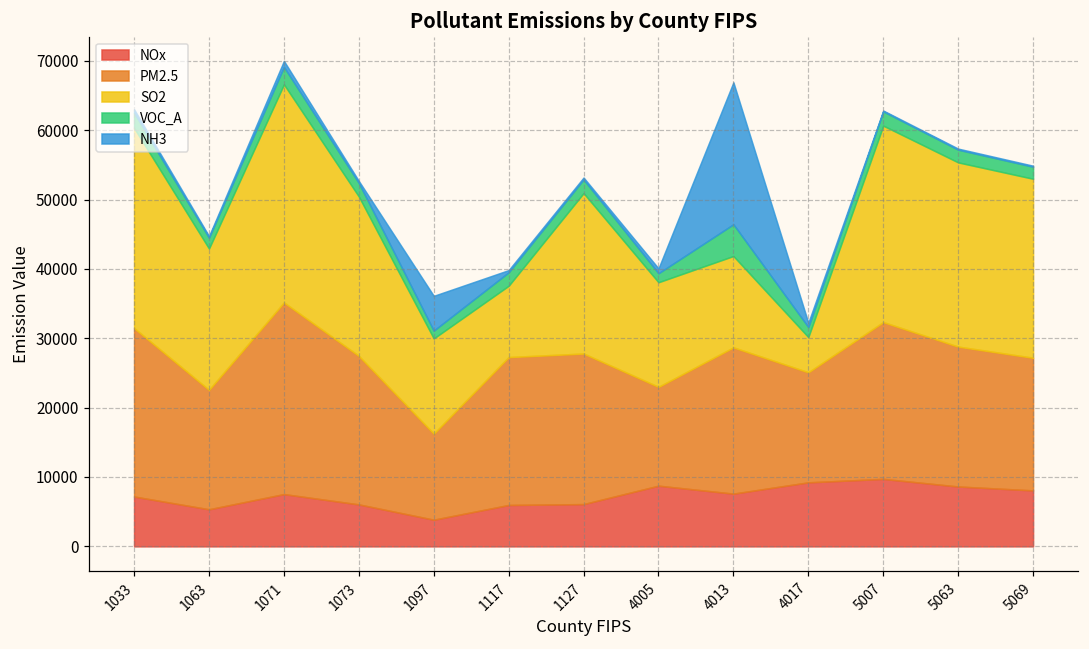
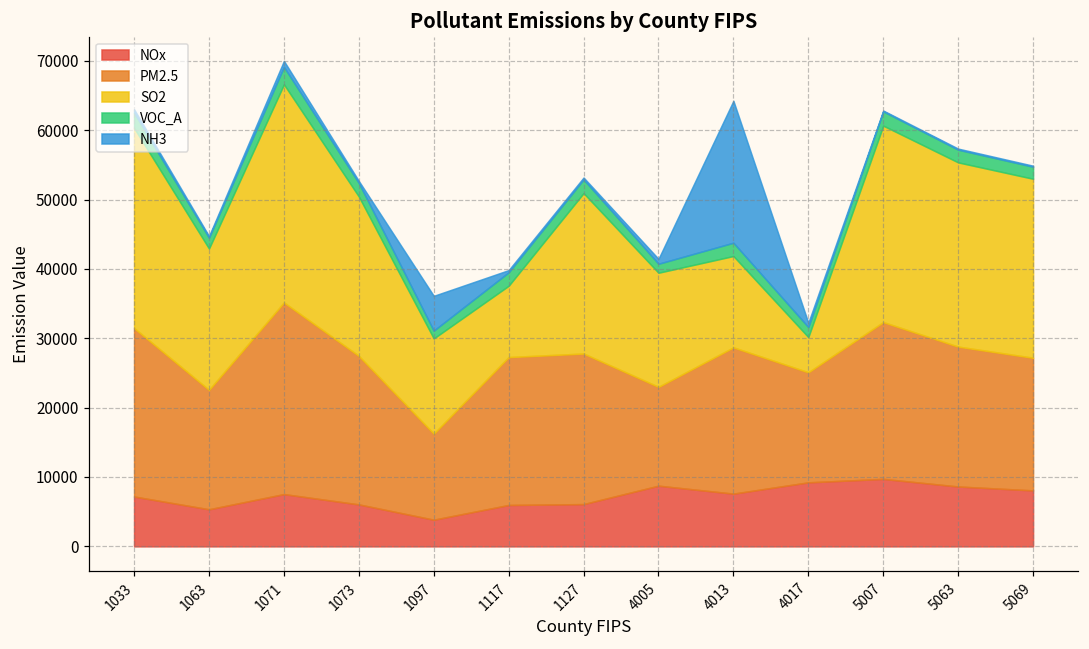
  {
    "SO2": {
      "1063": 20000,
      "1071": 31000,
      "1073": 23000,
      "1097": 14000,
      "1117": 10000,
      "1127": 23000,
-     "4005": 15000,
+     "4005": 16000,
      "4013": 13000,
      "4017": 5000,
      "5007": 28000,
      "5063": 27000,
      "5069": 26000
    },
    "VOC_A": {
      "1071": 3000,
      "1097": 1000,
      "4005": 1000,
-     "4013": 5000,
+     "4013": 2000,
      "4017": 1000
    },
    "NH3": {
      "1071": 1000,
      "1097": 5000,
      "4005": 1000,
      "4013": 20000,
      "4017": 1000
    }
  }
